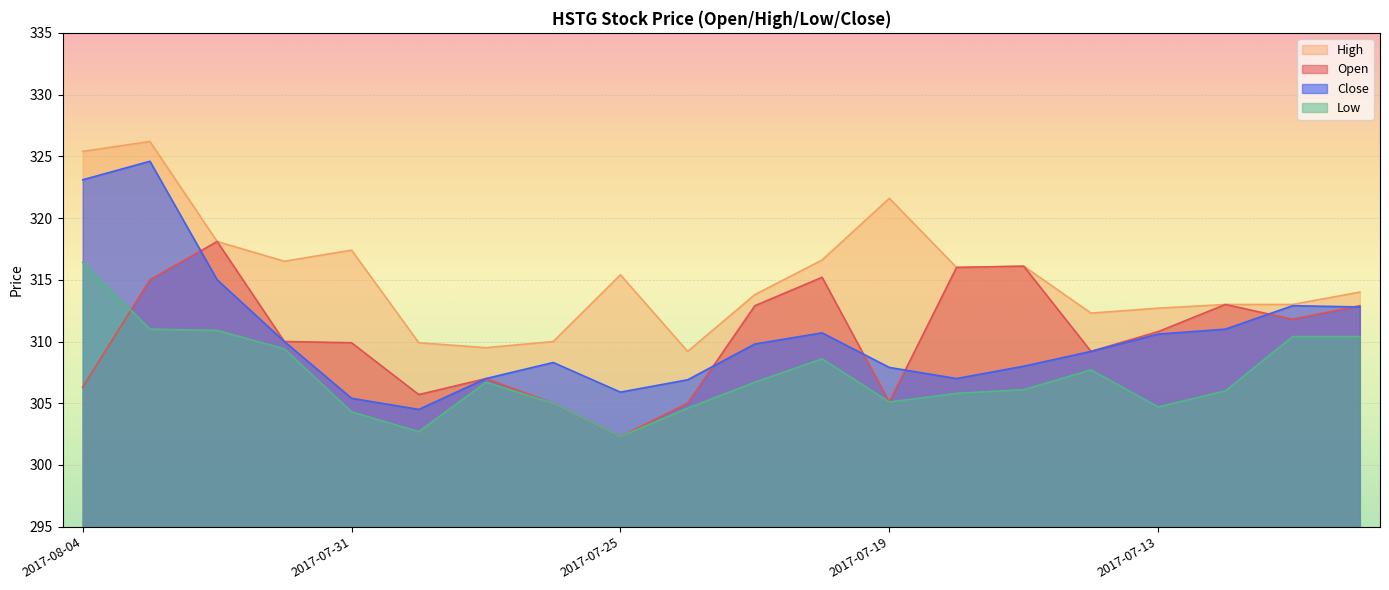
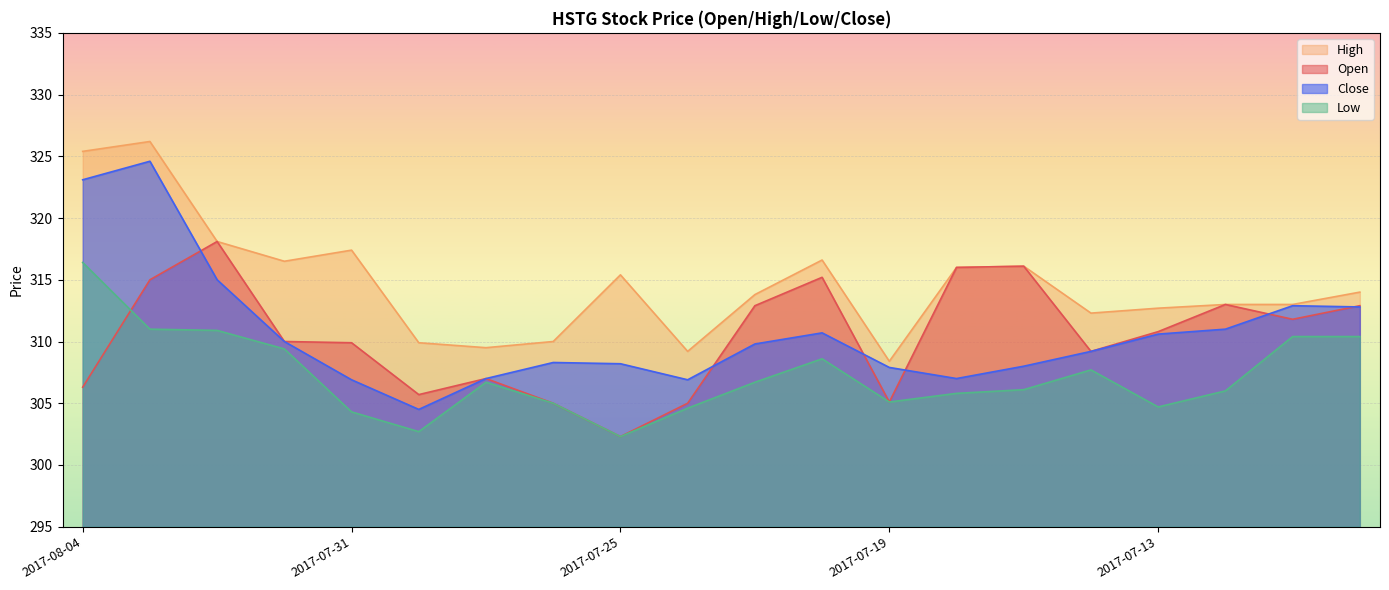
  {
    "High": {
      "2017-08-04": 325.4,
      "2017-07-31": 317.4,
      "2017-07-25": 315.4,
-     "2017-07-19": 321.6,
+     "2017-07-19": 308.4,
      "2017-07-13": 312.7
    },
    "Open": {
      "2017-08-04": 306.3,
      "2017-07-31": 309.9
    },
    "Close": {
      "2017-08-04": 323.1,
-     "2017-07-31": 305.4,
-     "2017-07-25": 305.9,
+     "2017-07-31": 306.9,
+     "2017-07-25": 308.2,
      "2017-07-19": 307.9
    },
    "Low": {
      "2017-08-04": 316.4,
      "2017-07-31": 304.3,
      "2017-07-13": 304.7
    }
  }
